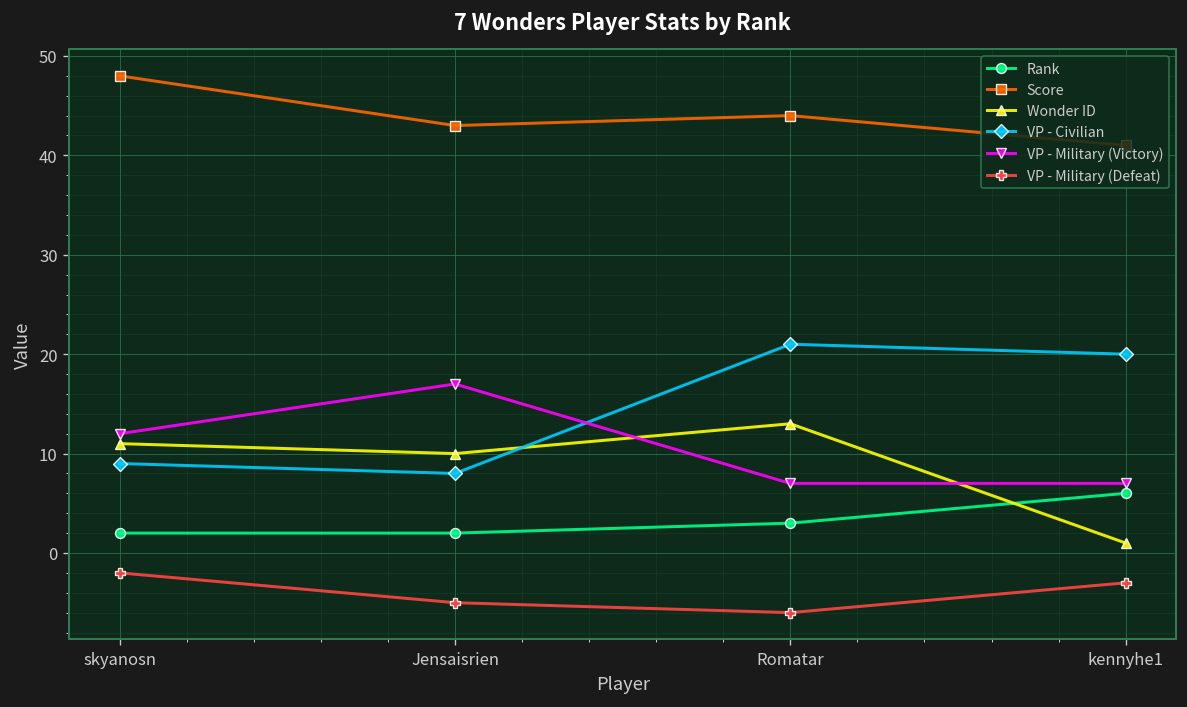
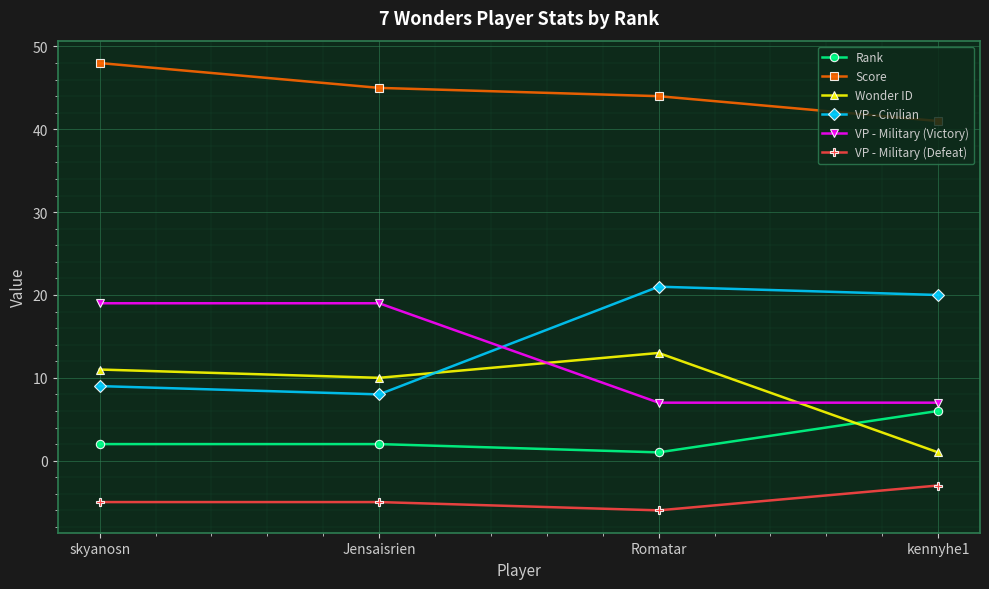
  {
    "Rank": {
      "skyanosn": 2,
      "Jensaisrien": 2,
-     "Romatar": 3,
+     "Romatar": 1,
      "kennyhe1": 6
    },
    "Score": {
      "skyanosn": 48,
-     "Jensaisrien": 43,
+     "Jensaisrien": 45,
      "Romatar": 44
    },
    "Wonder ID": {
      "skyanosn": 11,
      "Jensaisrien": 10,
      "Romatar": 13,
      "kennyhe1": 1
    },
    "VP - Civilian": {
      "skyanosn": 9,
      "Jensaisrien": 8,
      "Romatar": 21,
      "kennyhe1": 20
    },
    "VP - Military (Victory)": {
-     "skyanosn": 12,
-     "Jensaisrien": 17,
+     "skyanosn": 19,
+     "Jensaisrien": 19,
      "Romatar": 7,
      "kennyhe1": 7
    },
    "VP - Military (Defeat)": {
-     "skyanosn": -2,
+     "skyanosn": -5,
      "Jensaisrien": -5,
      "Romatar": -6,
      "kennyhe1": -3
    }
  }
